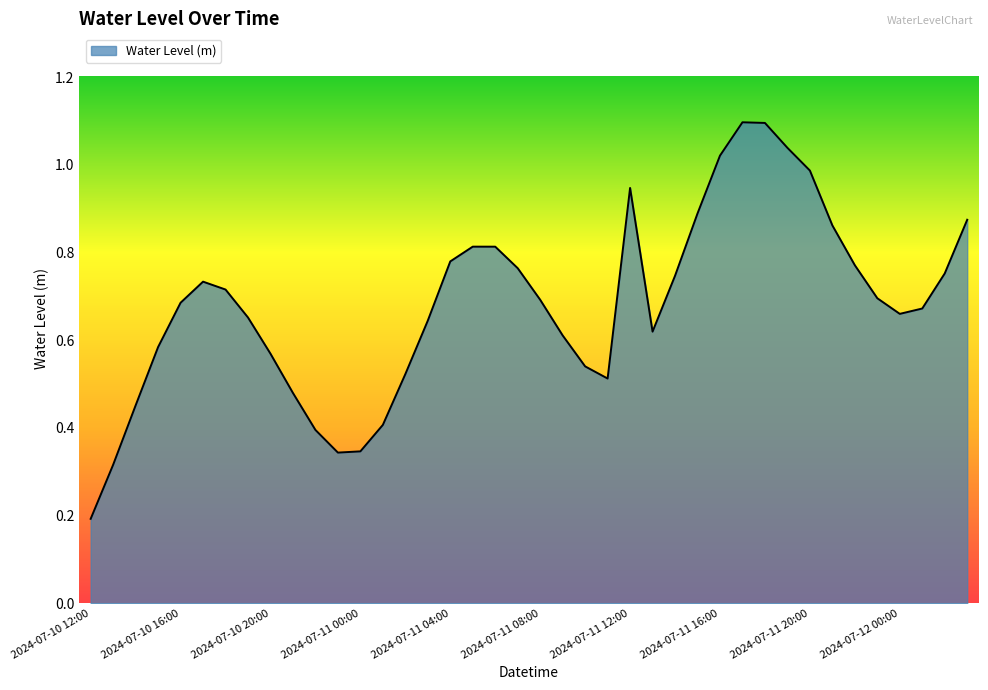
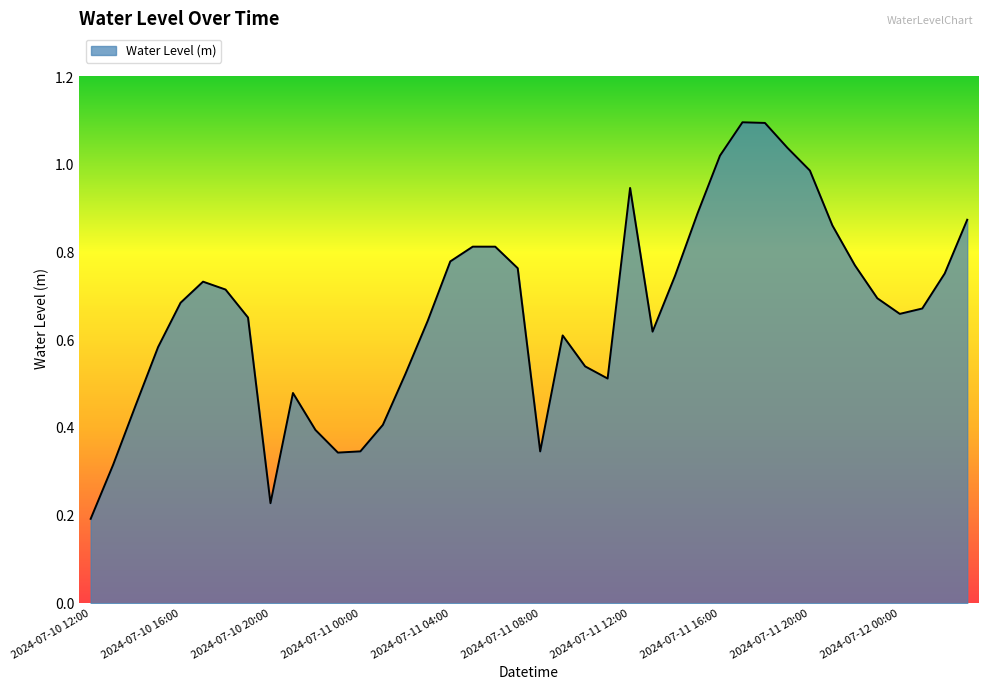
  {
    "2024-07-10 12:00": 0.19,
    "2024-07-10 16:00": 0.69,
-   "2024-07-10 20:00": 0.57,
+   "2024-07-10 20:00": 0.23,
    "2024-07-11 00:00": 0.35,
    "2024-07-11 04:00": 0.78,
-   "2024-07-11 08:00": 0.69,
+   "2024-07-11 08:00": 0.35,
    "2024-07-11 12:00": 0.95,
    "2024-07-11 16:00": 1.02,
    "2024-07-11 20:00": 0.99,
    "2024-07-12 00:00": 0.66
  }
